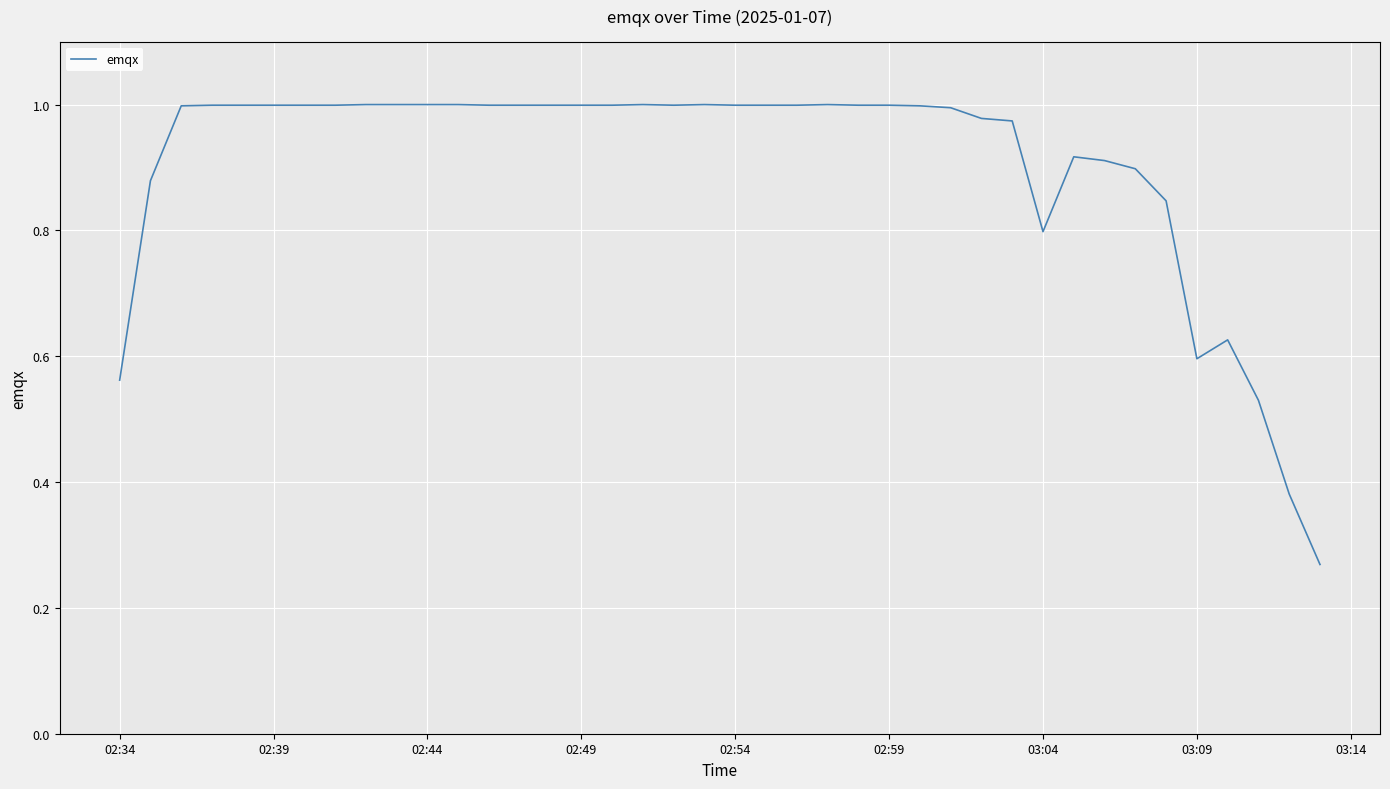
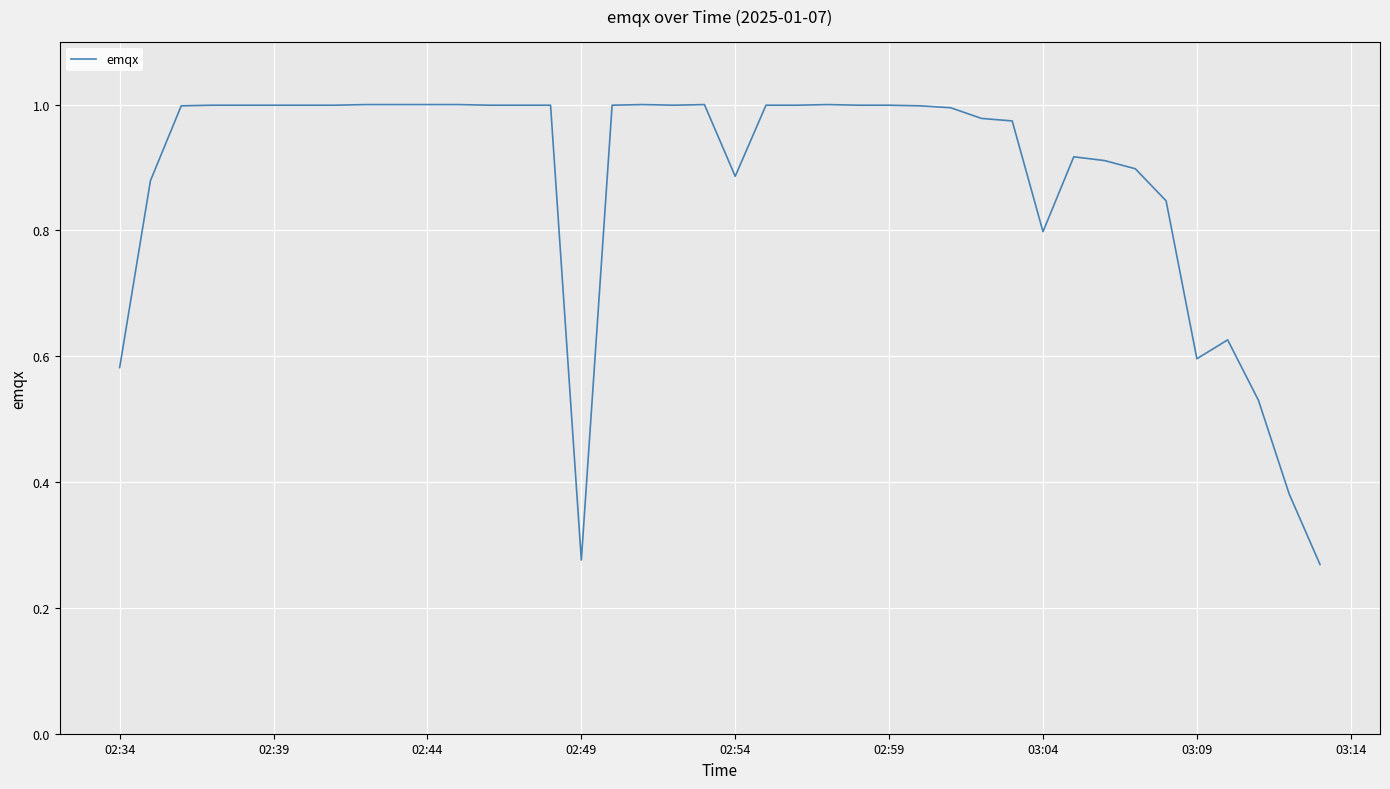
  {
-   "02:34": 0.56,
+   "02:34": 0.58,
    "02:39": 1.00,
    "02:44": 1.00,
-   "02:49": 1.00,
-   "02:54": 1.00,
+   "02:49": 0.28,
+   "02:54": 0.89,
    "02:59": 1.00,
    "03:04": 0.80,
    "03:09": 0.60
  }
